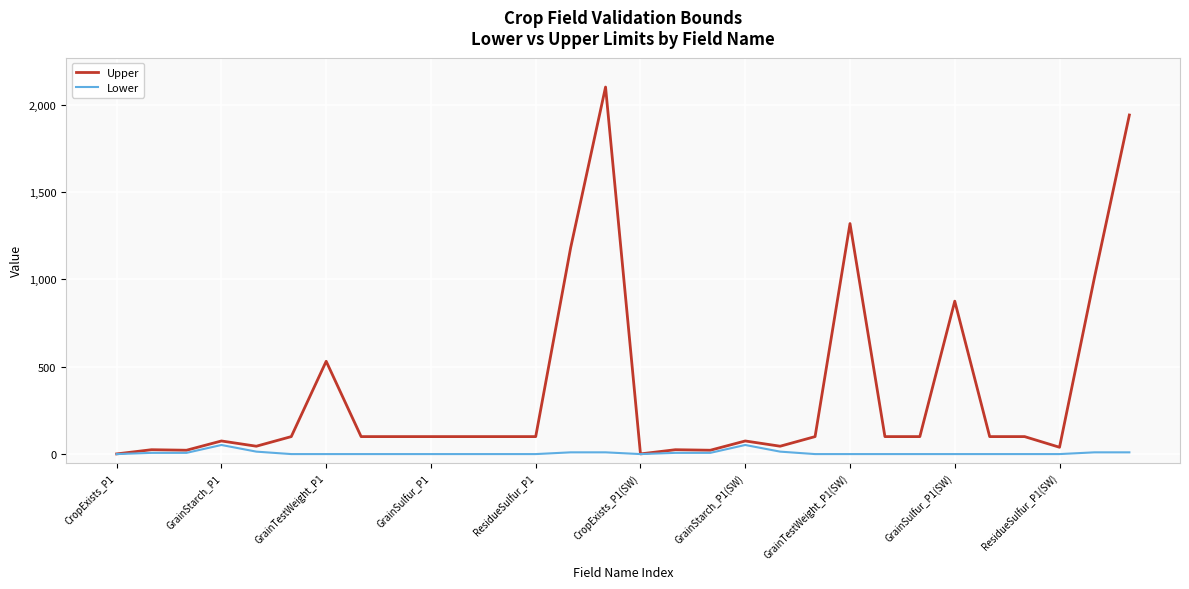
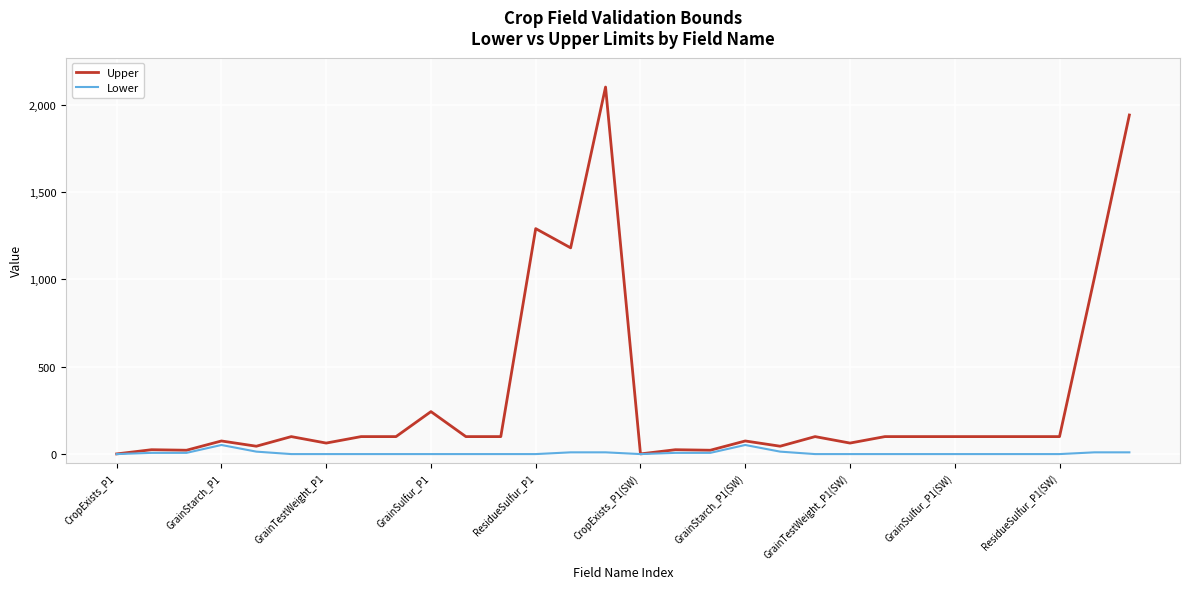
  {
    "Upper": {
      "GrainStarch_P1": "80",
-     "GrainTestWeight_P1": "530",
-     "GrainSulfur_P1": "100",
-     "ResidueSulfur_P1": "100",
+     "GrainTestWeight_P1": "60",
+     "GrainSulfur_P1": "240",
+     "ResidueSulfur_P1": "1,290",
      "GrainStarch_P1(SW)": "80",
-     "GrainTestWeight_P1(SW)": "1,320",
-     "GrainSulfur_P1(SW)": "880",
-     "ResidueSulfur_P1(SW)": "40"
+     "GrainTestWeight_P1(SW)": "60",
+     "GrainSulfur_P1(SW)": "100",
+     "ResidueSulfur_P1(SW)": "100"
    },
    "Lower": {
      "GrainStarch_P1": "50",
      "GrainTestWeight_P1": "0",
      "GrainSulfur_P1": "0",
      "ResidueSulfur_P1": "0",
      "GrainStarch_P1(SW)": "50",
      "GrainTestWeight_P1(SW)": "0",
      "GrainSulfur_P1(SW)": "0",
      "ResidueSulfur_P1(SW)": "0"
    }
  }
